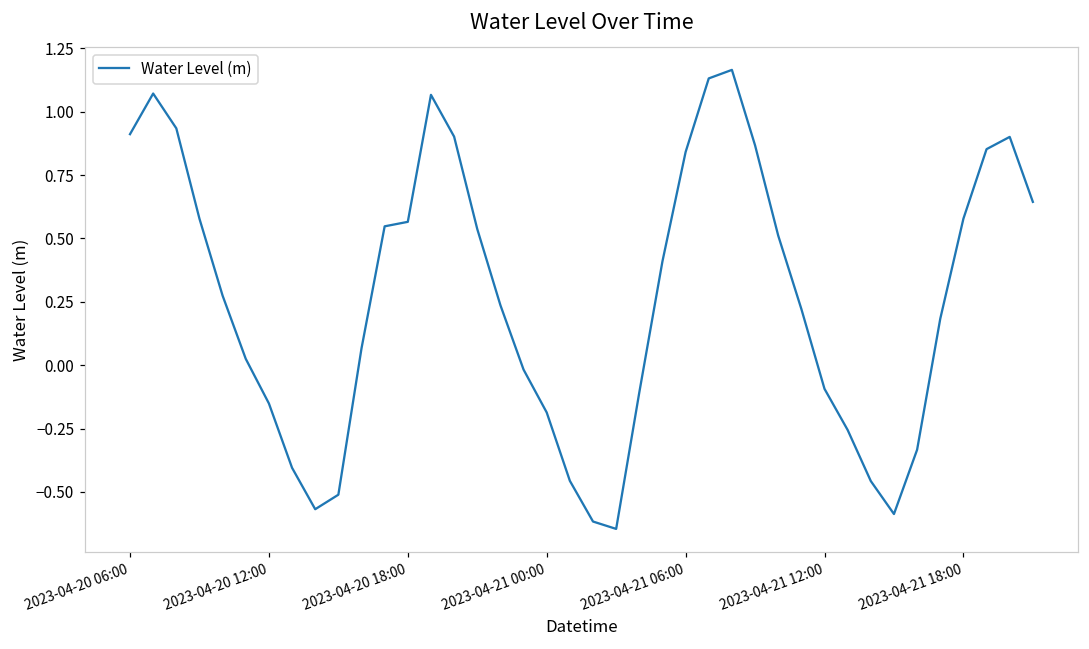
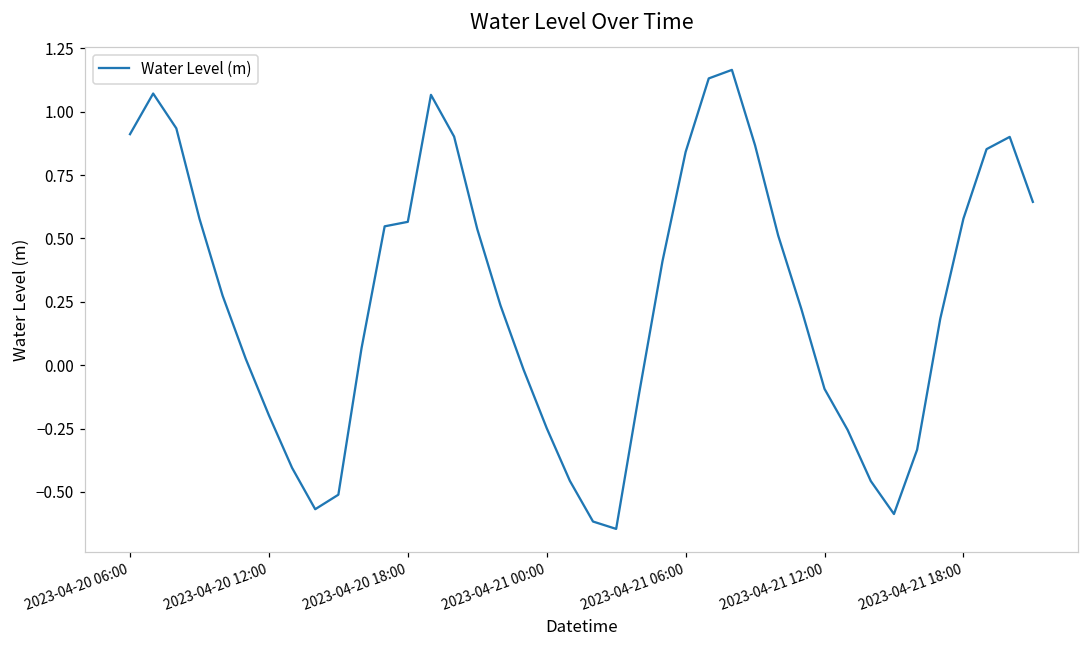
  {
    "2023-04-20 06:00": 0.91,
-   "2023-04-20 12:00": -0.15,
+   "2023-04-20 12:00": -0.20,
    "2023-04-20 18:00": 0.57,
-   "2023-04-21 00:00": -0.19,
+   "2023-04-21 00:00": -0.25,
    "2023-04-21 06:00": 0.84,
    "2023-04-21 12:00": -0.09,
    "2023-04-21 18:00": 0.58
  }
